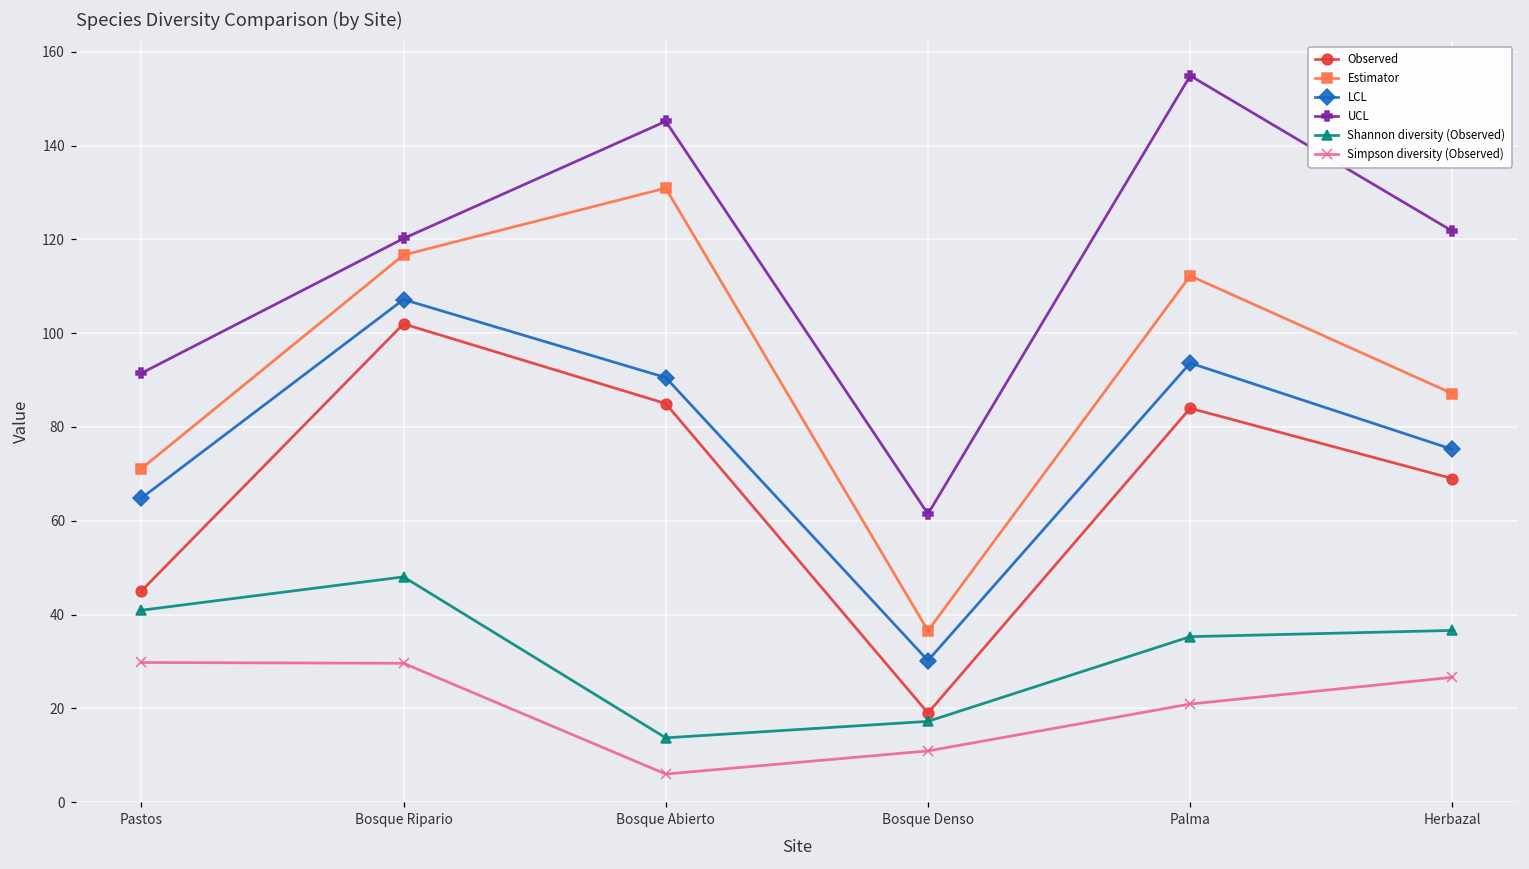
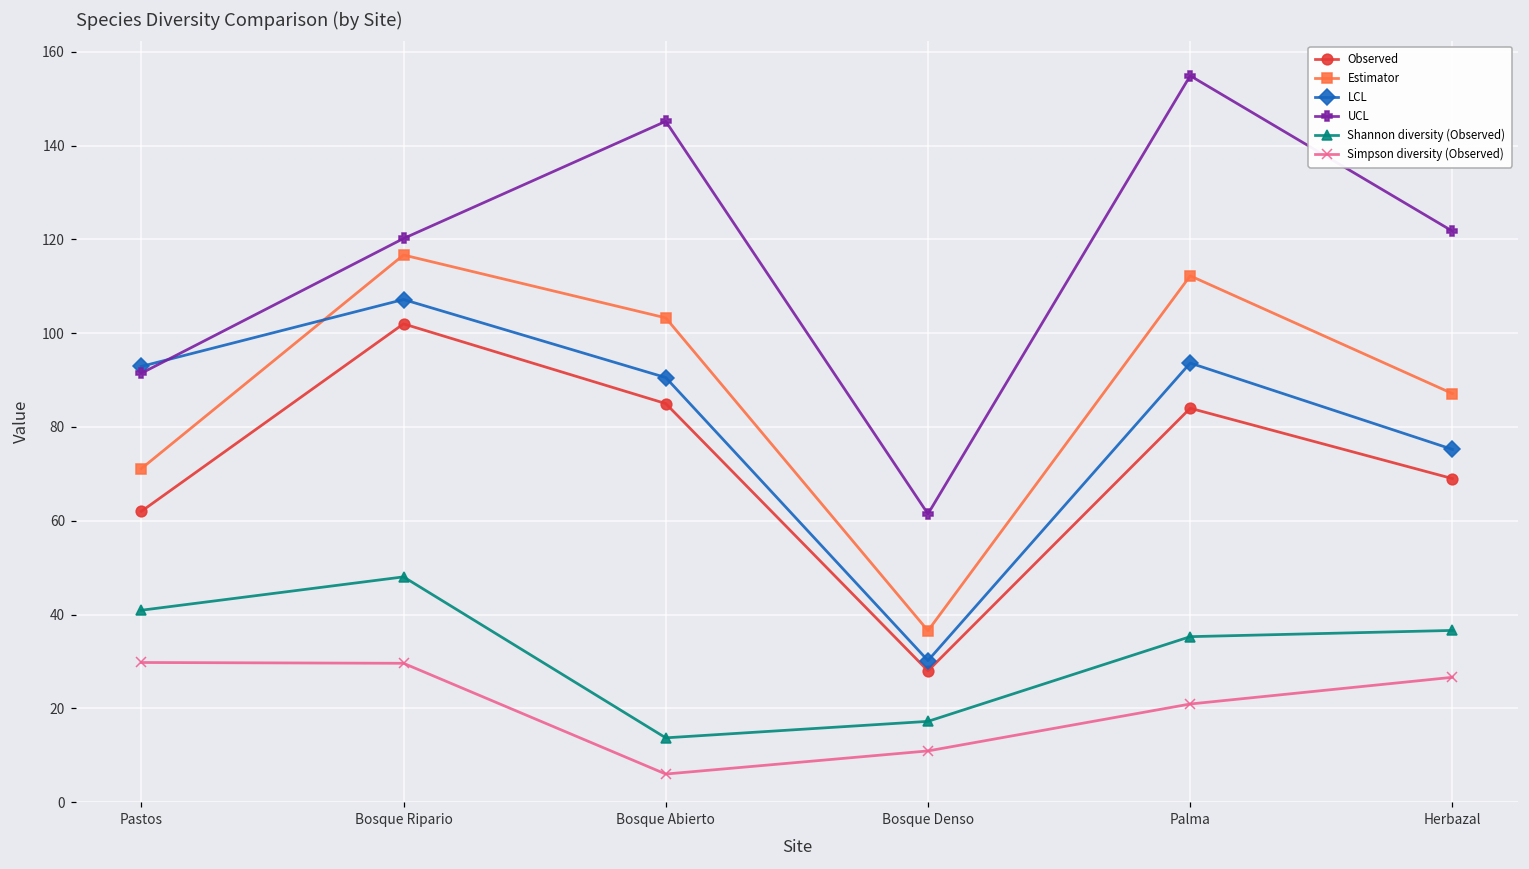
  {
    "Observed": {
-     "Pastos": 45,
+     "Pastos": 62,
      "Bosque Ripario": 102,
      "Bosque Abierto": 85,
-     "Bosque Denso": 19,
+     "Bosque Denso": 28,
      "Palma": 84,
      "Herbazal": 69
    },
    "Estimator": {
      "Pastos": 71,
      "Bosque Ripario": 117,
-     "Bosque Abierto": 131,
+     "Bosque Abierto": 103,
      "Bosque Denso": 37,
      "Palma": 112,
      "Herbazal": 87
    },
    "LCL": {
-     "Pastos": 65,
+     "Pastos": 93,
      "Bosque Ripario": 107,
      "Bosque Abierto": 91,
      "Bosque Denso": 30,
      "Palma": 94,
      "Herbazal": 75
    },
    "UCL": {
      "Pastos": 91,
      "Bosque Ripario": 120,
      "Bosque Abierto": 145,
      "Bosque Denso": 61,
      "Palma": 155,
      "Herbazal": 122
    },
    "Shannon diversity (Observed)": {
      "Pastos": 41,
      "Bosque Ripario": 48,
      "Bosque Abierto": 14,
      "Bosque Denso": 17,
      "Palma": 35,
      "Herbazal": 37
    },
    "Simpson diversity (Observed)": {
      "Pastos": 30,
      "Bosque Ripario": 30,
      "Bosque Abierto": 6,
      "Bosque Denso": 11,
      "Palma": 21,
      "Herbazal": 27
    }
  }
